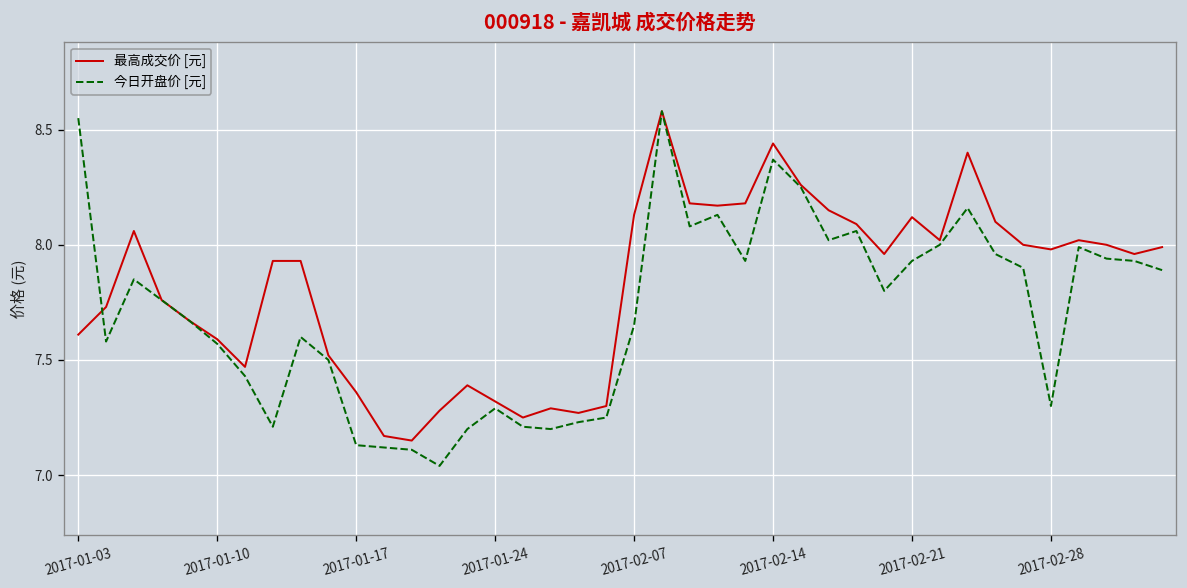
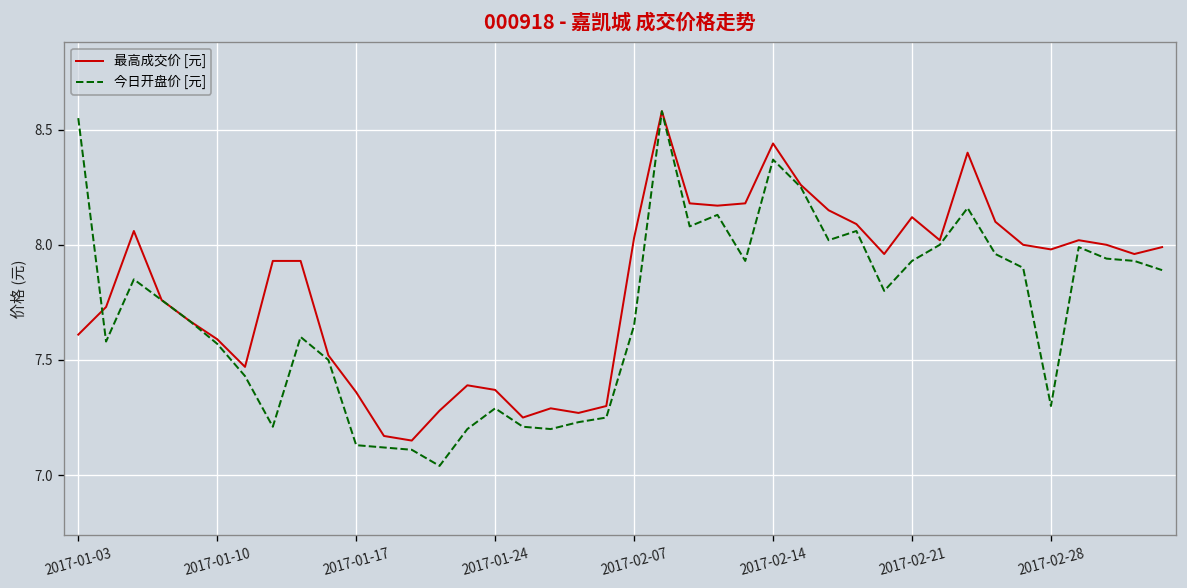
  {
    "最高成交价 [元]": {
      "2017-01-03": 7.61,
      "2017-01-10": 7.59,
      "2017-01-17": 7.36,
-     "2017-01-24": 7.32,
-     "2017-02-07": 8.13,
+     "2017-01-24": 7.37,
+     "2017-02-07": 8.03,
      "2017-02-14": 8.44,
      "2017-02-21": 8.12,
      "2017-02-28": 7.98
    },
    "今日开盘价 [元]": {
      "2017-01-03": 8.55,
      "2017-01-10": 7.57,
      "2017-01-17": 7.13,
      "2017-01-24": 7.29,
      "2017-02-07": 7.65,
      "2017-02-14": 8.37,
      "2017-02-21": 7.93,
      "2017-02-28": 7.30
    }
  }
